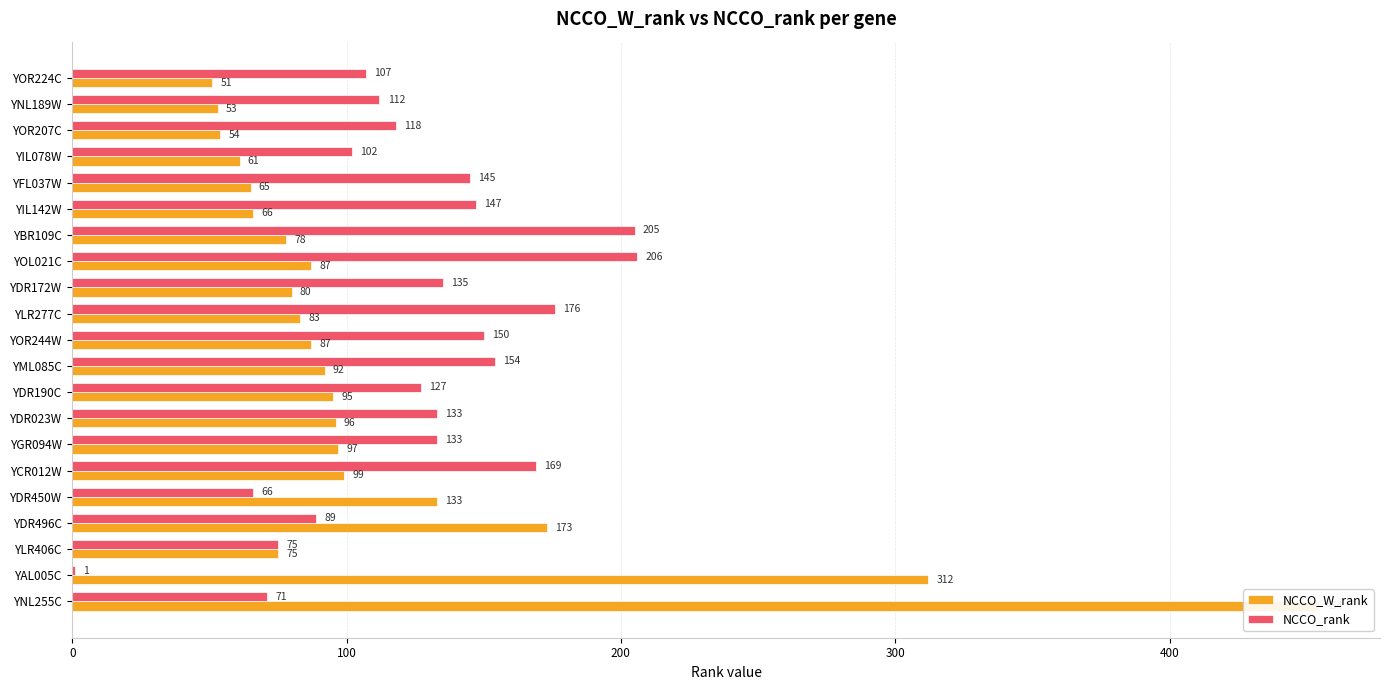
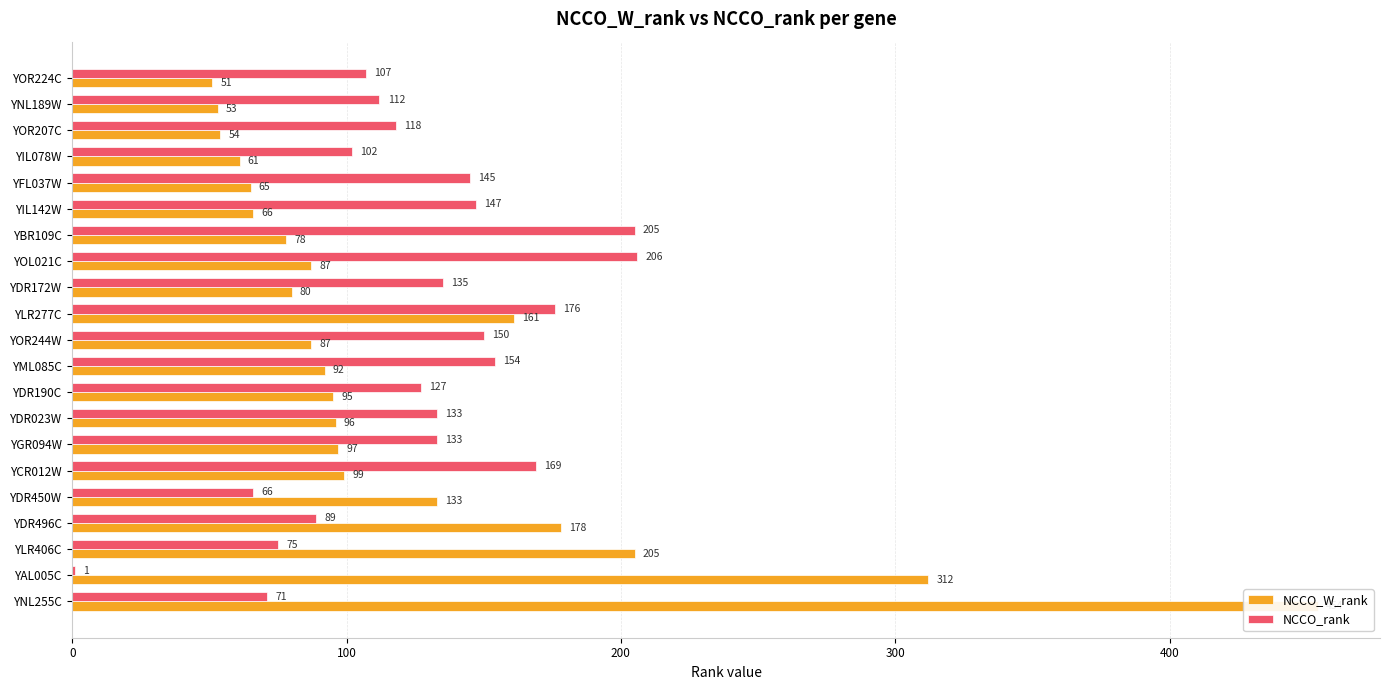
  {
    "NCCO_W_rank": {
      "YOR224C": 51,
      "YNL189W": 53,
      "YOR207C": 54,
      "YIL078W": 61,
      "YFL037W": 65,
      "YIL142W": 66,
      "YBR109C": 78,
      "YOL021C": 87,
      "YDR172W": 80,
-     "YLR277C": 83,
+     "YLR277C": 161,
      "YOR244W": 87,
      "YML085C": 92,
      "YDR190C": 95,
      "YDR023W": 96,
      "YGR094W": 97,
      "YCR012W": 99,
      "YDR450W": 133,
-     "YDR496C": 173,
-     "YLR406C": 75,
+     "YDR496C": 178,
+     "YLR406C": 205,
      "YAL005C": 312
    },
    "NCCO_rank": {
      "YOR224C": 107,
      "YNL189W": 112,
      "YOR207C": 118,
      "YIL078W": 102,
      "YFL037W": 145,
      "YIL142W": 147,
      "YBR109C": 205,
      "YOL021C": 206,
      "YDR172W": 135,
      "YLR277C": 176,
      "YOR244W": 150,
      "YML085C": 154,
      "YDR190C": 127,
      "YDR023W": 133,
      "YGR094W": 133,
      "YCR012W": 169,
      "YDR450W": 66,
      "YDR496C": 89,
      "YLR406C": 75,
      "YAL005C": 1,
      "YNL255C": 71
    }
  }
